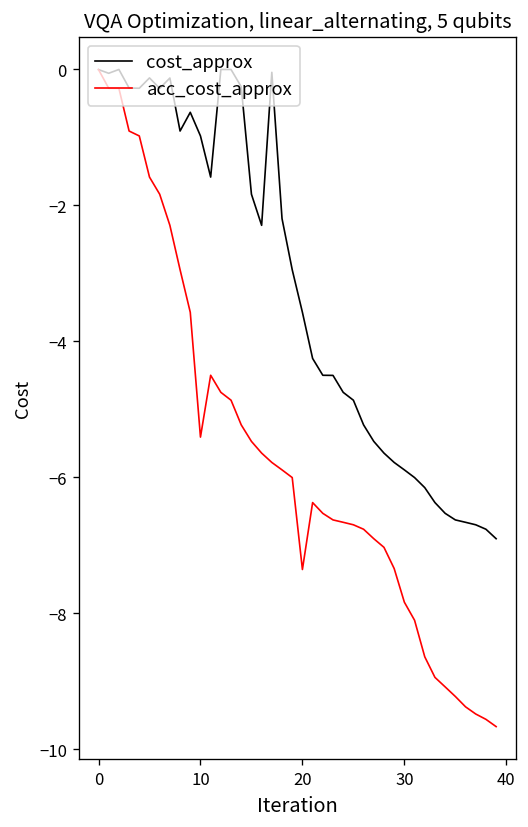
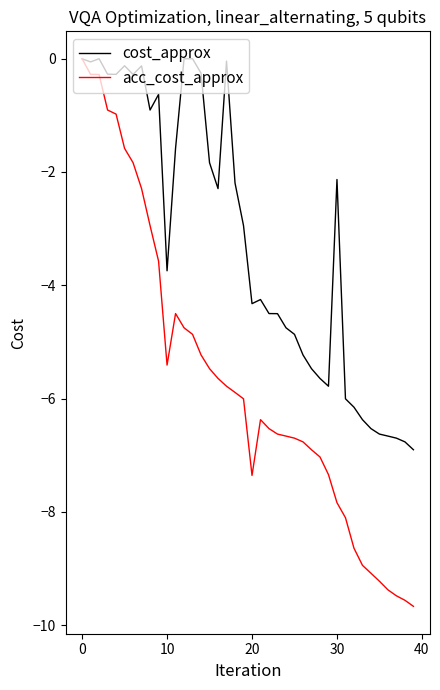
  {
    "cost_approx": {
-     "10": -1.0,
-     "20": -3.6,
-     "30": -5.9
+     "10": -3.7,
+     "20": -4.3,
+     "30": -2.1
    },
    "acc_cost_approx": {
      "10": -5.4,
      "20": -7.4,
      "30": -7.8
    }
  }
